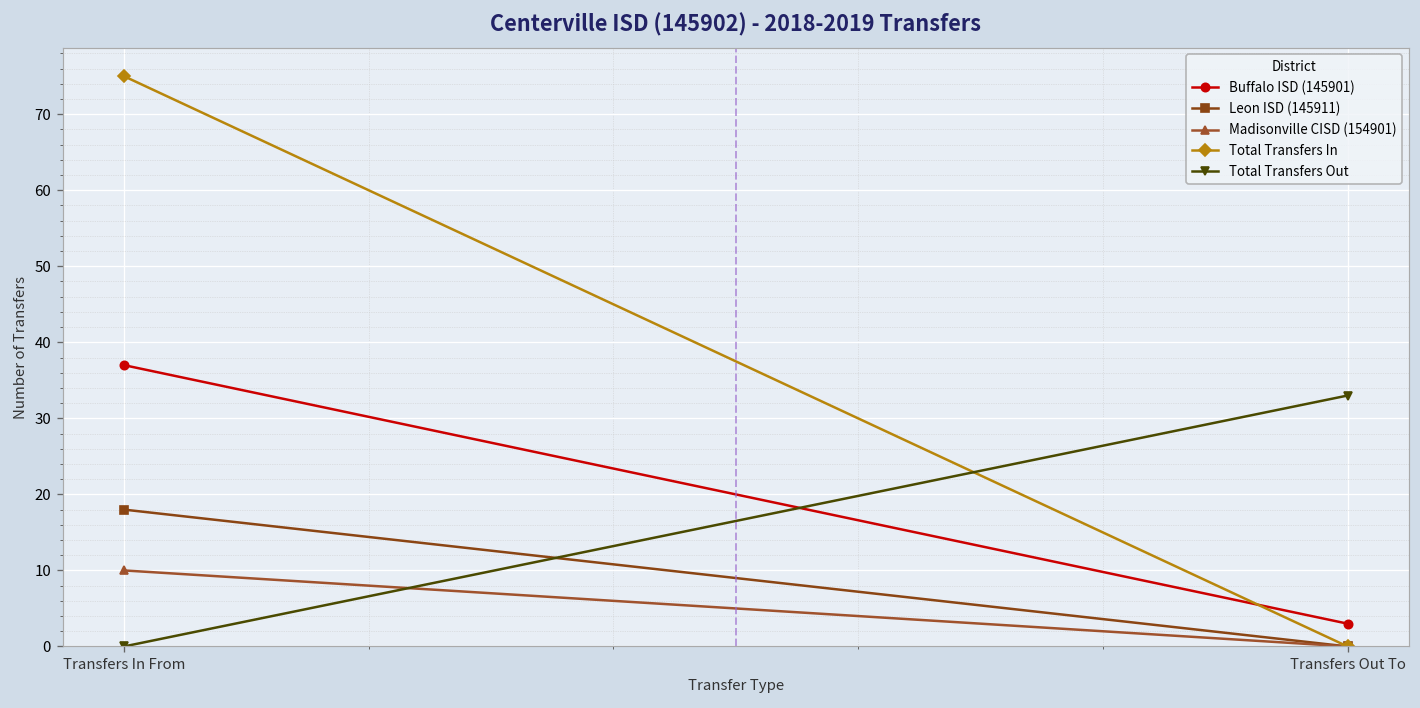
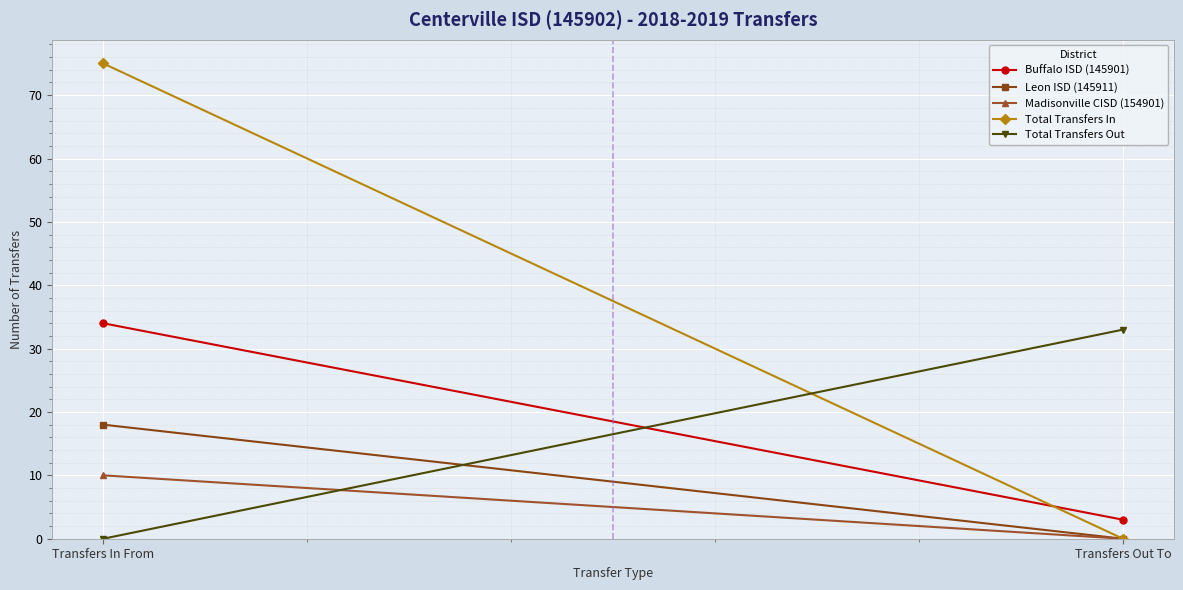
  {
    "Buffalo ISD (145901)": {
-     "Transfers In From": 37,
+     "Transfers In From": 34,
      "Transfers Out To": 3
    },
    "Total Transfers In": {
      "Transfers In From": 75
    },
    "Total Transfers Out": {
      "Transfers In From": 0,
      "Transfers Out To": 33
    }
  }
